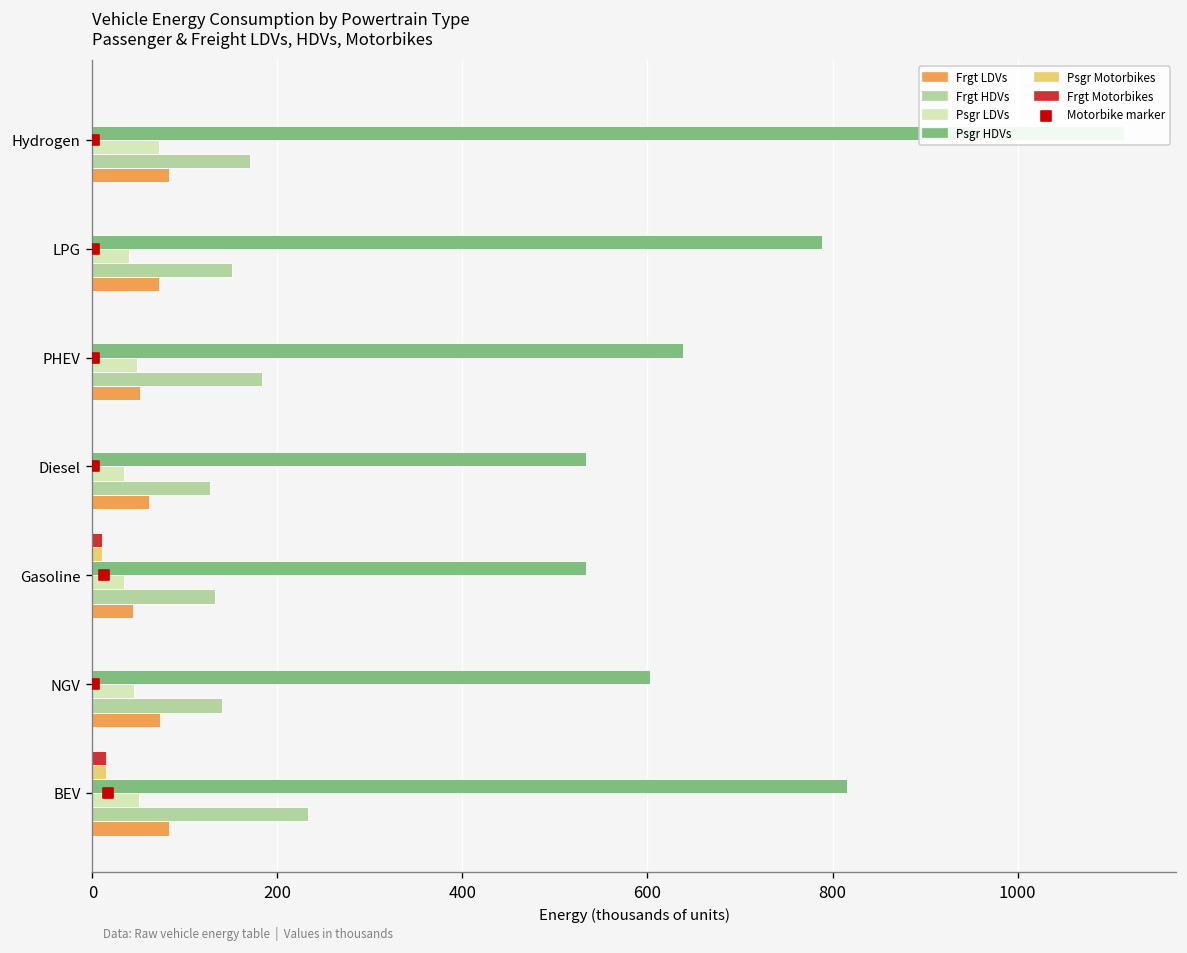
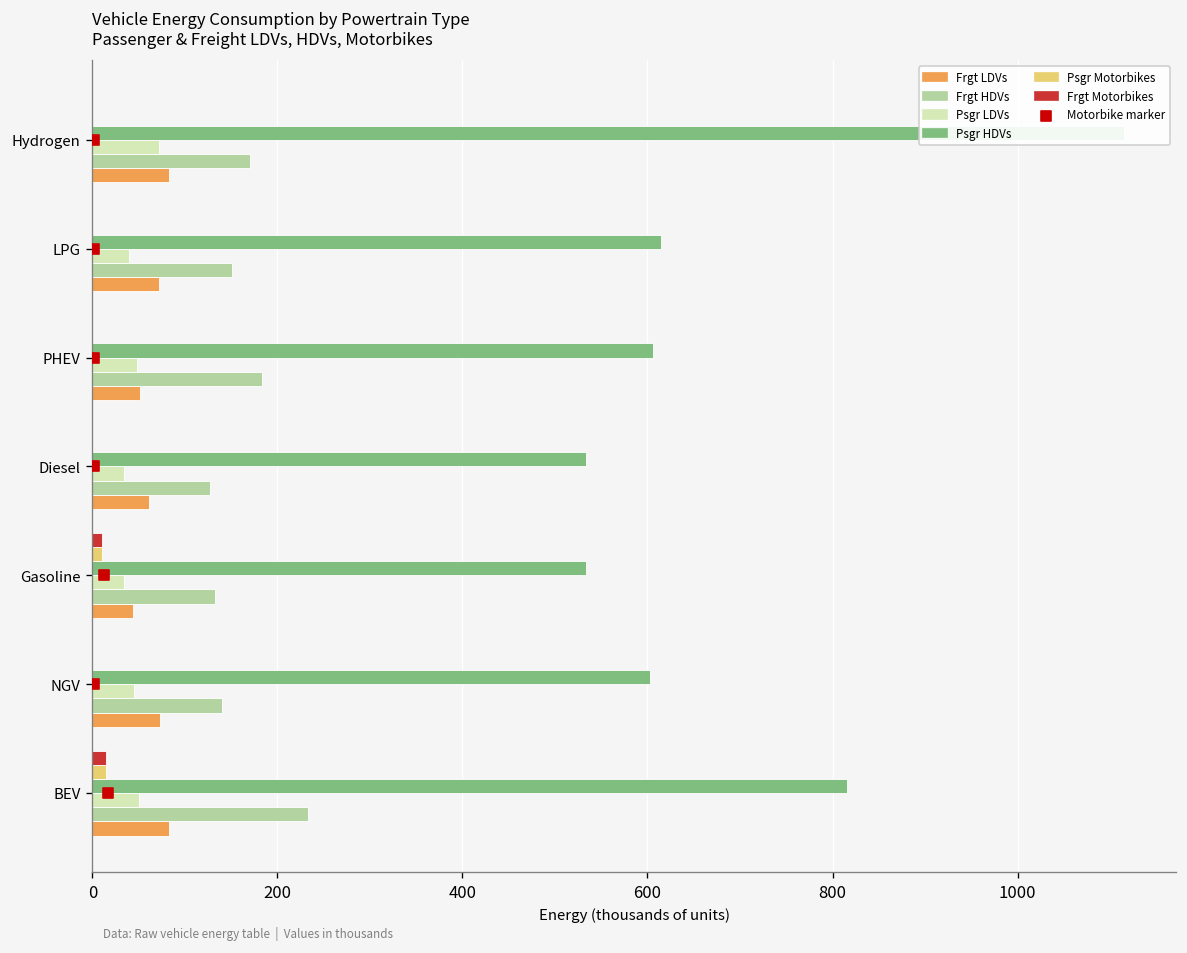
  {
    "Psgr HDVs": {
-     "LPG": 790,
-     "PHEV": 640,
+     "LPG": 610,
+     "PHEV": 610,
      "Diesel": 530,
      "Gasoline": 530,
      "NGV": 600,
      "BEV": 820
    },
    "Frgt Motorbikes": {
      "Hydrogen": 0,
      "LPG": 0,
      "PHEV": 0,
      "Diesel": 0,
      "Gasoline": 10,
      "NGV": 0,
      "BEV": 10
    }
  }
